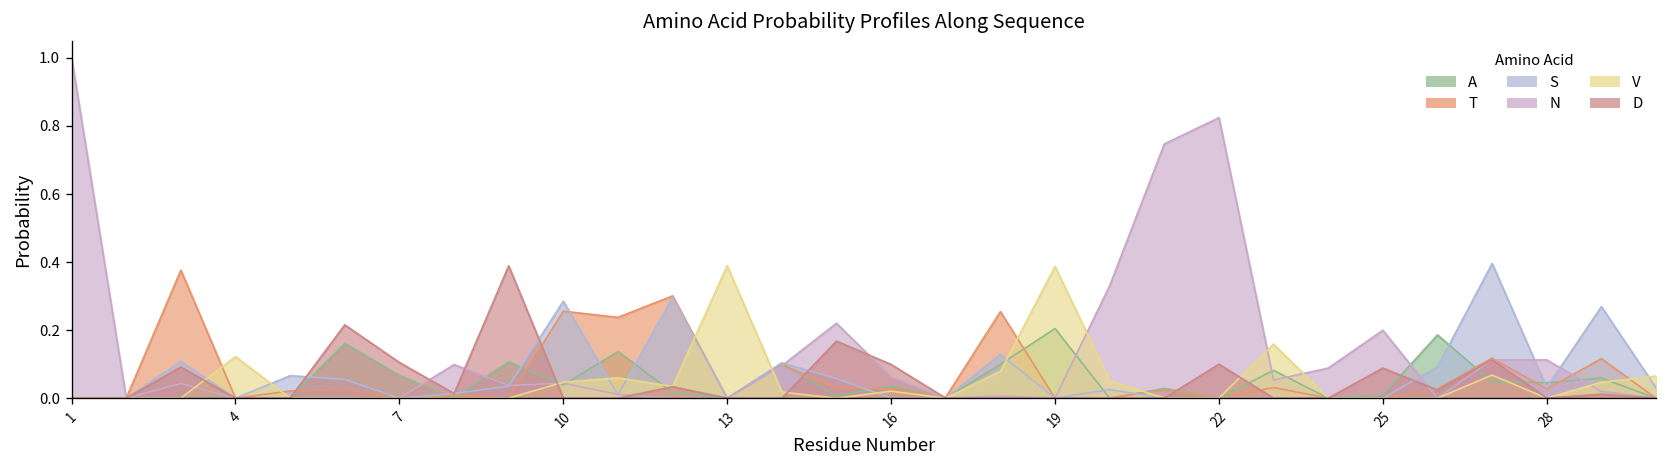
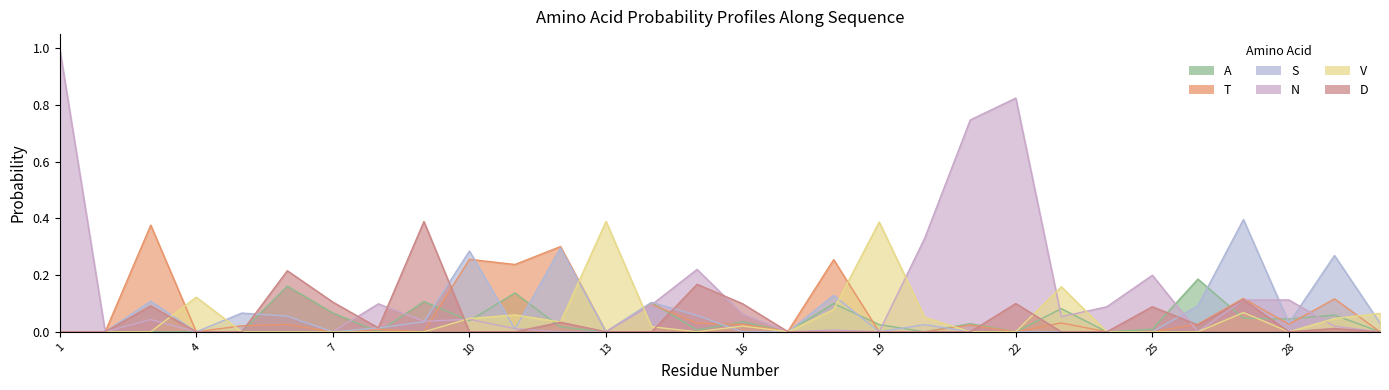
  {
    "A": {
      "7": 0.07,
      "16": 0.04,
-     "19": 0.20,
+     "19": 0.03,
      "25": 0.01,
      "28": 0.05
    },
    "V": {
      "4": 0.12,
      "13": 0.39,
      "19": 0.39
    }
  }
